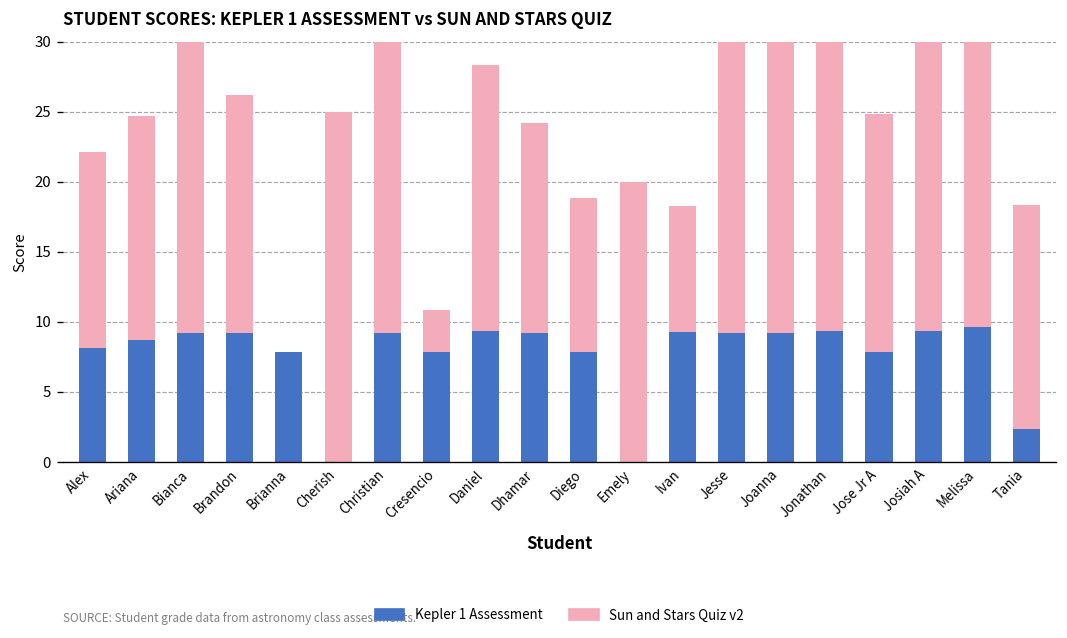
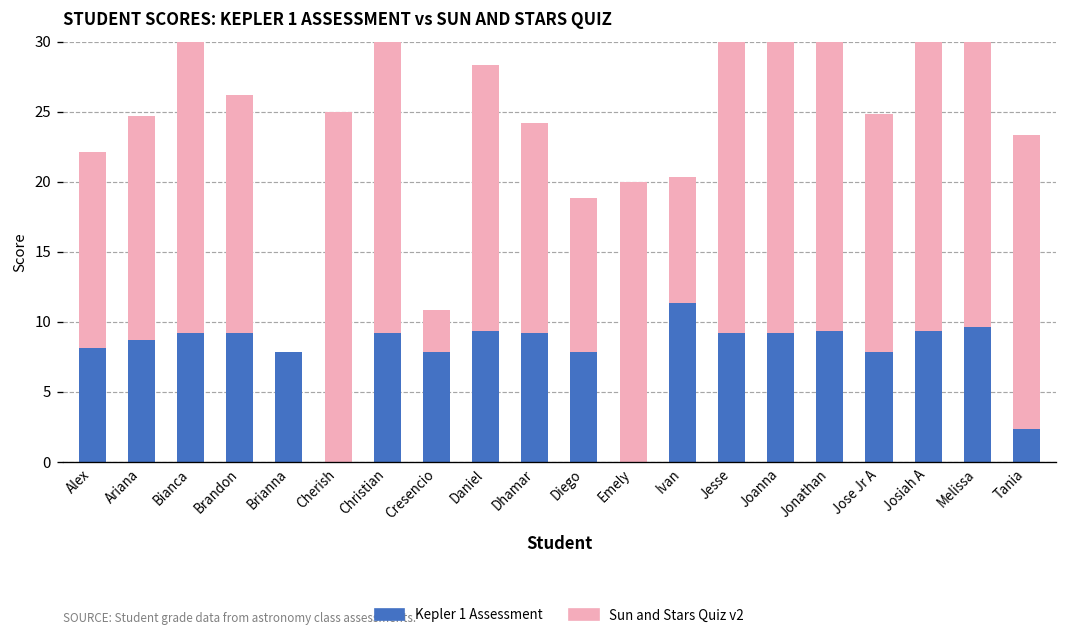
  {
    "Kepler 1 Assessment": {
      "Alex": 8.1,
      "Ariana": 8.7,
      "Bianca": 9.2,
      "Brandon": 9.2,
      "Brianna": 7.8,
      "Cherish": 0.0,
      "Christian": 9.2,
      "Cresencio": 7.8,
      "Daniel": 9.4,
      "Dhamar": 9.2,
      "Diego": 7.8,
      "Emely": 0.0,
-     "Ivan": 9.3,
+     "Ivan": 11.3,
      "Jesse": 9.2,
      "Joanna": 9.2,
      "Jonathan": 9.4,
      "Jose Jr A": 7.8,
      "Josiah A": 9.4,
      "Melissa": 9.6,
      "Tania": 2.3
    },
    "Sun and Stars Quiz v2": {
      "Alex": 14,
      "Ariana": 16,
      "Brandon": 17,
      "Brianna": 0,
      "Cherish": 25,
      "Cresencio": 3,
      "Daniel": 19,
      "Dhamar": 15,
      "Diego": 11,
      "Emely": 20,
      "Ivan": 9,
      "Jose Jr A": 17,
-     "Tania": 16
+     "Tania": 21
    }
  }
